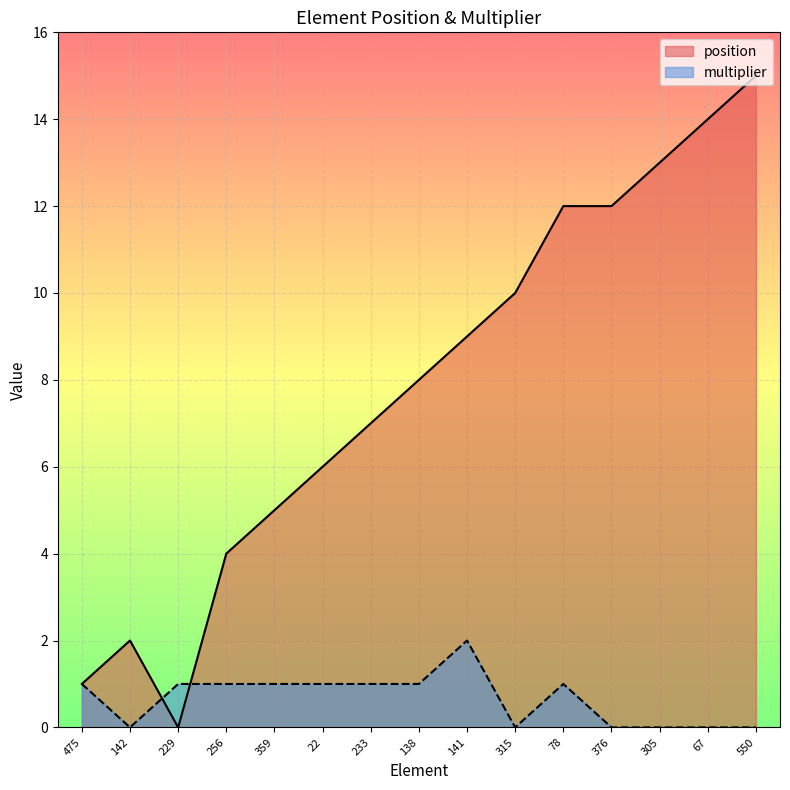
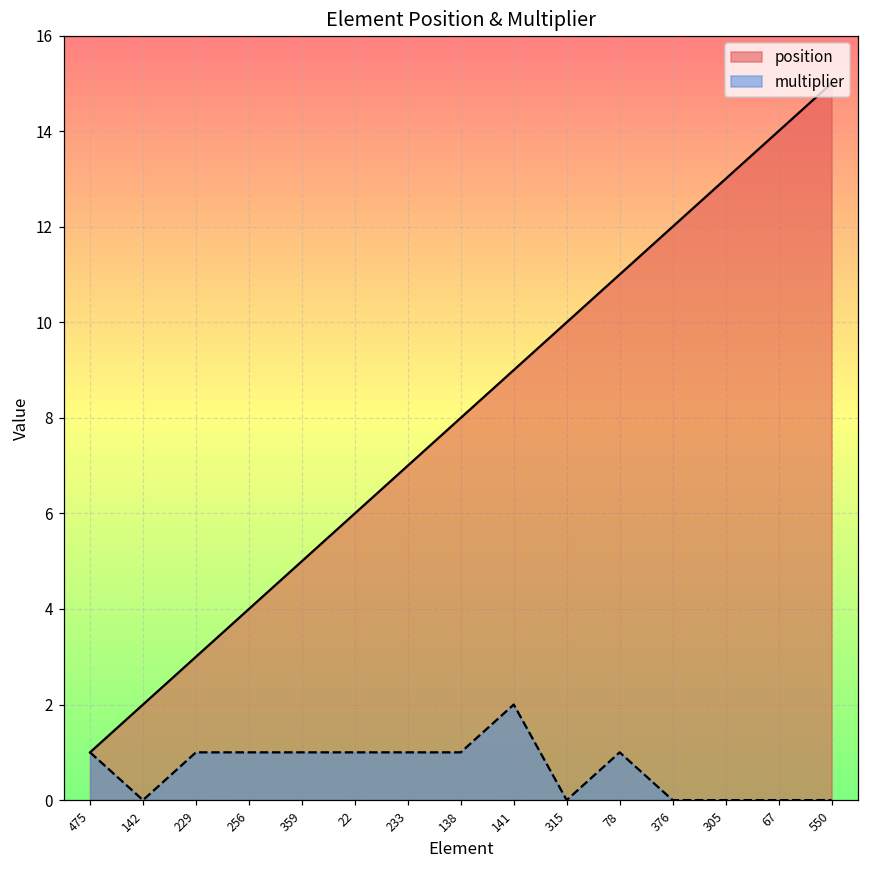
  {
    "position": {
      "142": 2,
-     "229": 0,
+     "229": 3,
      "256": 4,
      "359": 5,
      "22": 6,
      "233": 7,
      "138": 8,
      "141": 9,
      "315": 10,
-     "78": 12,
+     "78": 11,
      "376": 12,
      "305": 13,
      "67": 14
    },
    "multiplier": {
      "142": 0,
      "229": 1,
      "256": 1,
      "359": 1,
      "22": 1,
      "233": 1,
      "138": 1,
      "141": 2,
      "315": 0,
      "78": 1,
      "376": 0,
      "305": 0,
      "67": 0,
      "550": 0
    }
  }
